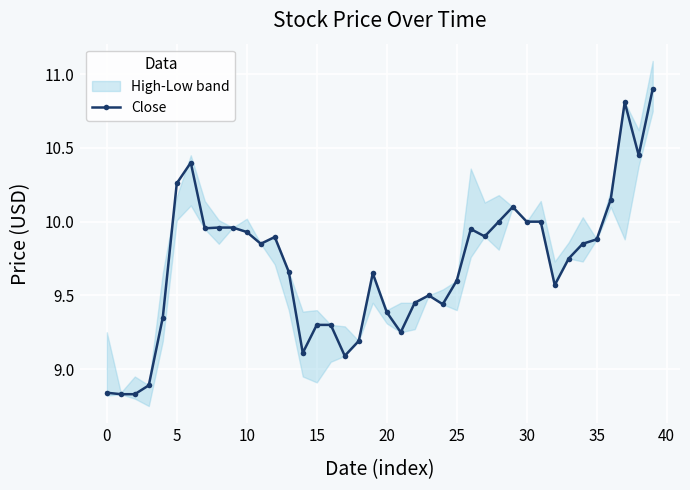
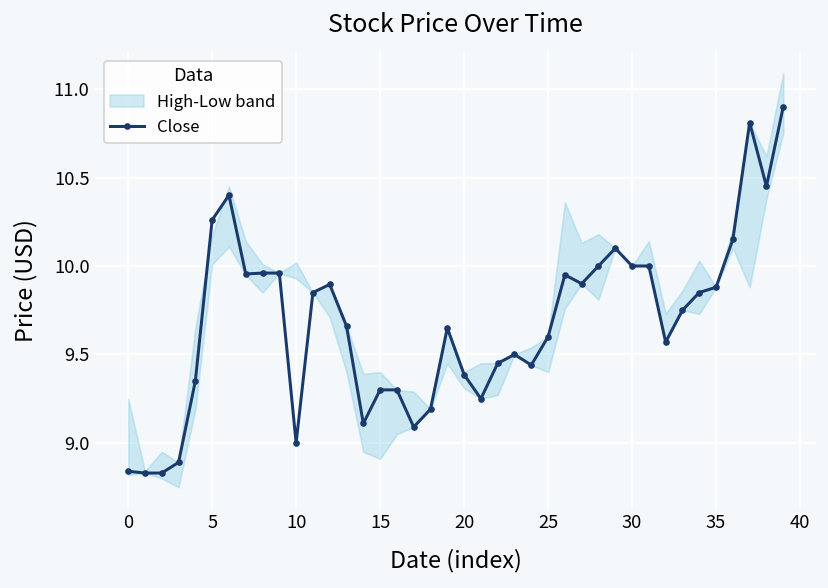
  {
    "Close": {
      "0": 8.84,
      "5": 10.26,
-     "10": 9.93,
+     "10": 9.00,
      "15": 9.30
    }
  }
